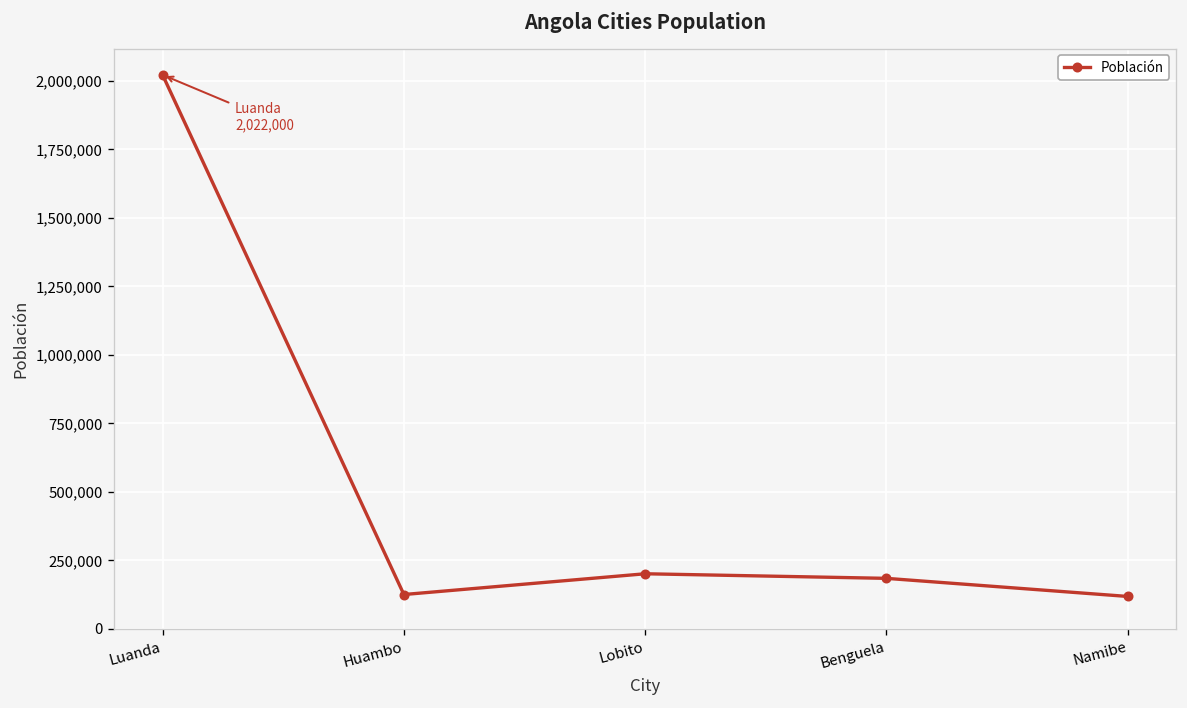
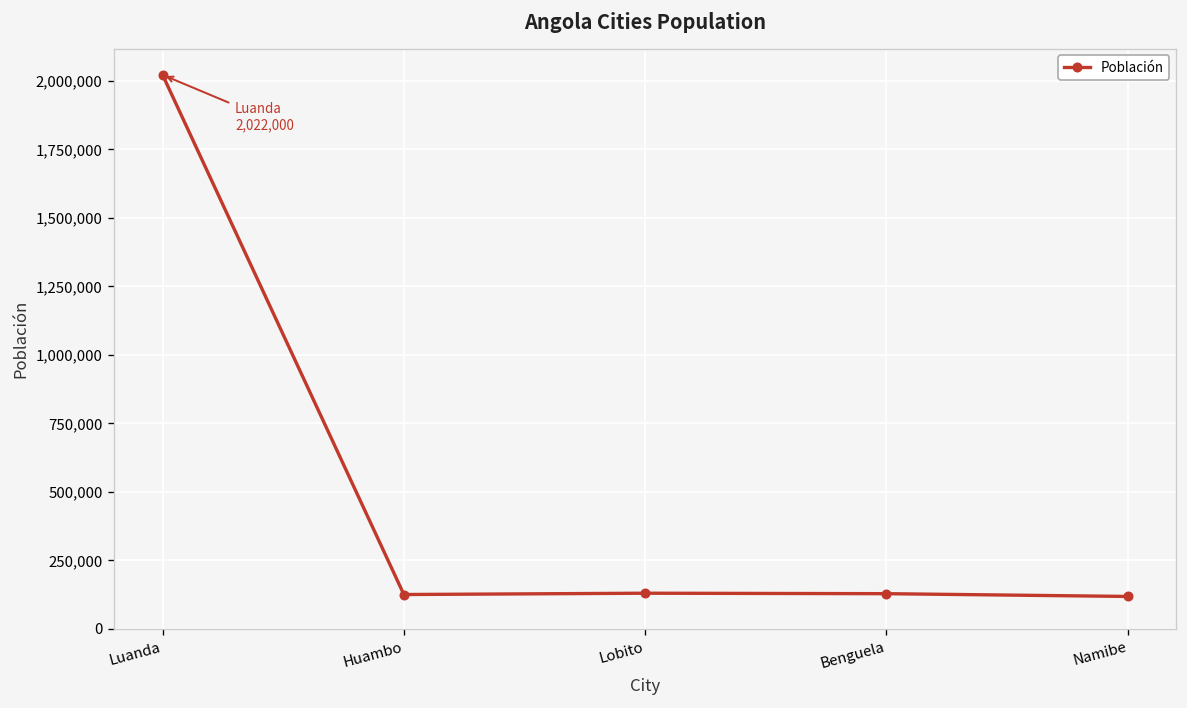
  {
    "Huambo": "130,000",
-   "Lobito": "200,000",
-   "Benguela": "180,000",
+   "Lobito": "130,000",
+   "Benguela": "130,000",
    "Namibe": "120,000"
  }
